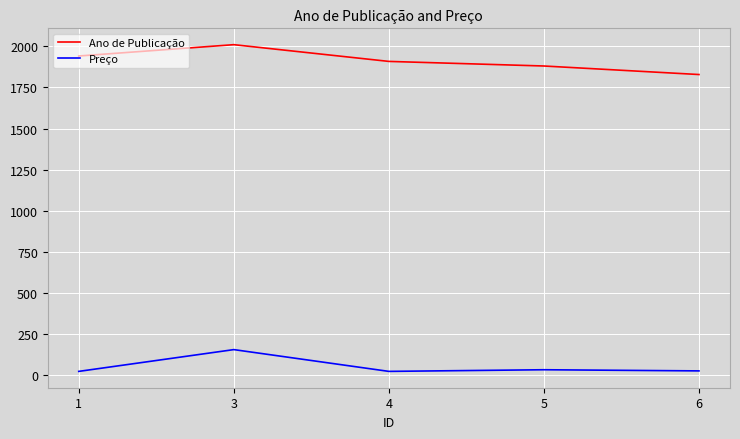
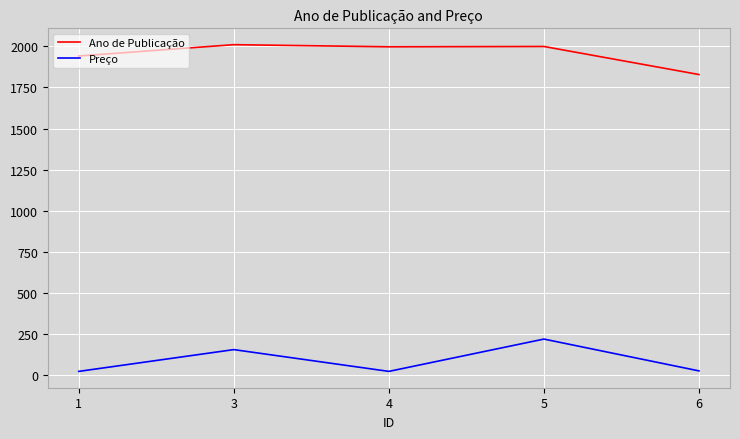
  {
    "Ano de Publicação": {
      "3": 2010,
-     "4": 1910,
-     "5": 1880,
+     "4": 2000,
+     "5": 2000,
      "6": 1830
    },
    "Preço": {
      "1": 20,
      "3": 150,
      "4": 20,
-     "5": 30,
+     "5": 220,
      "6": 20
    }
  }
